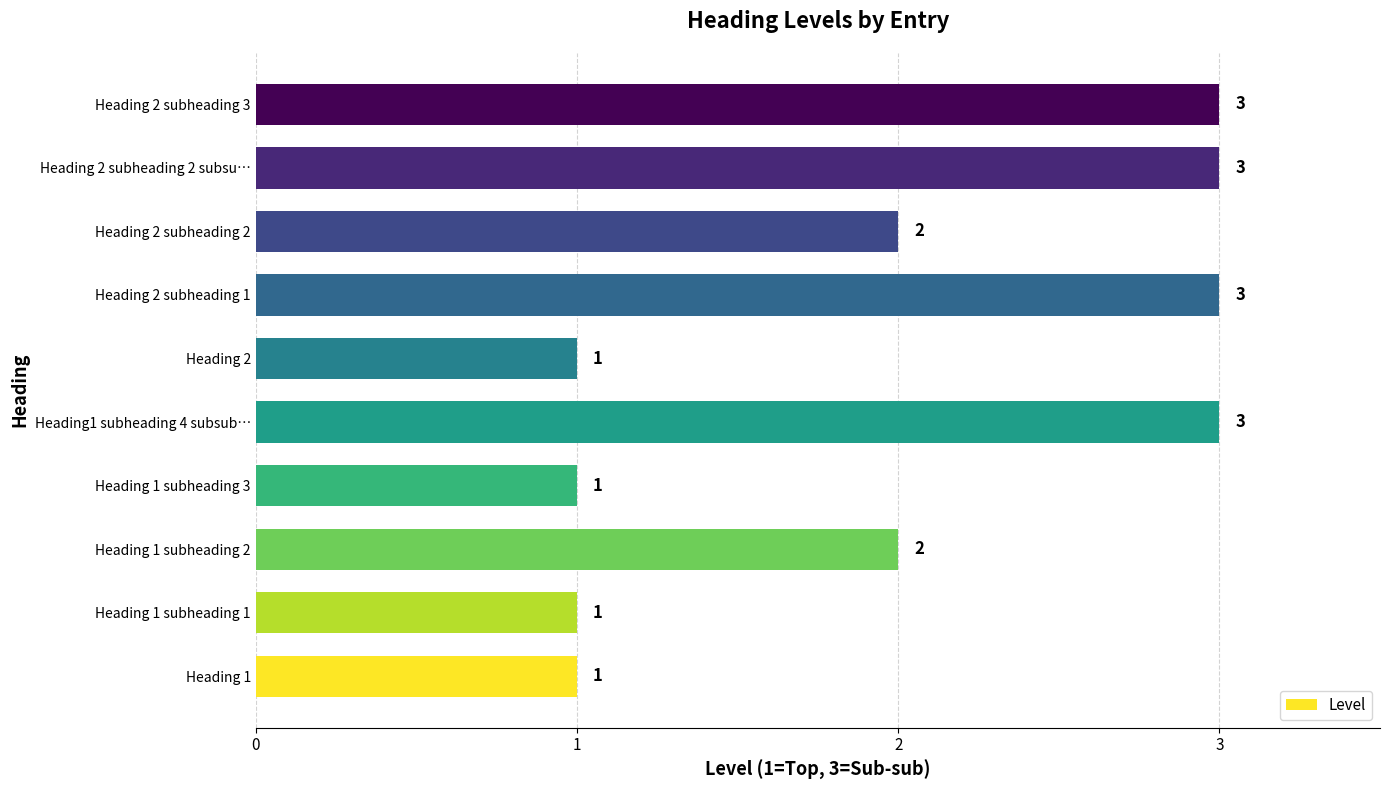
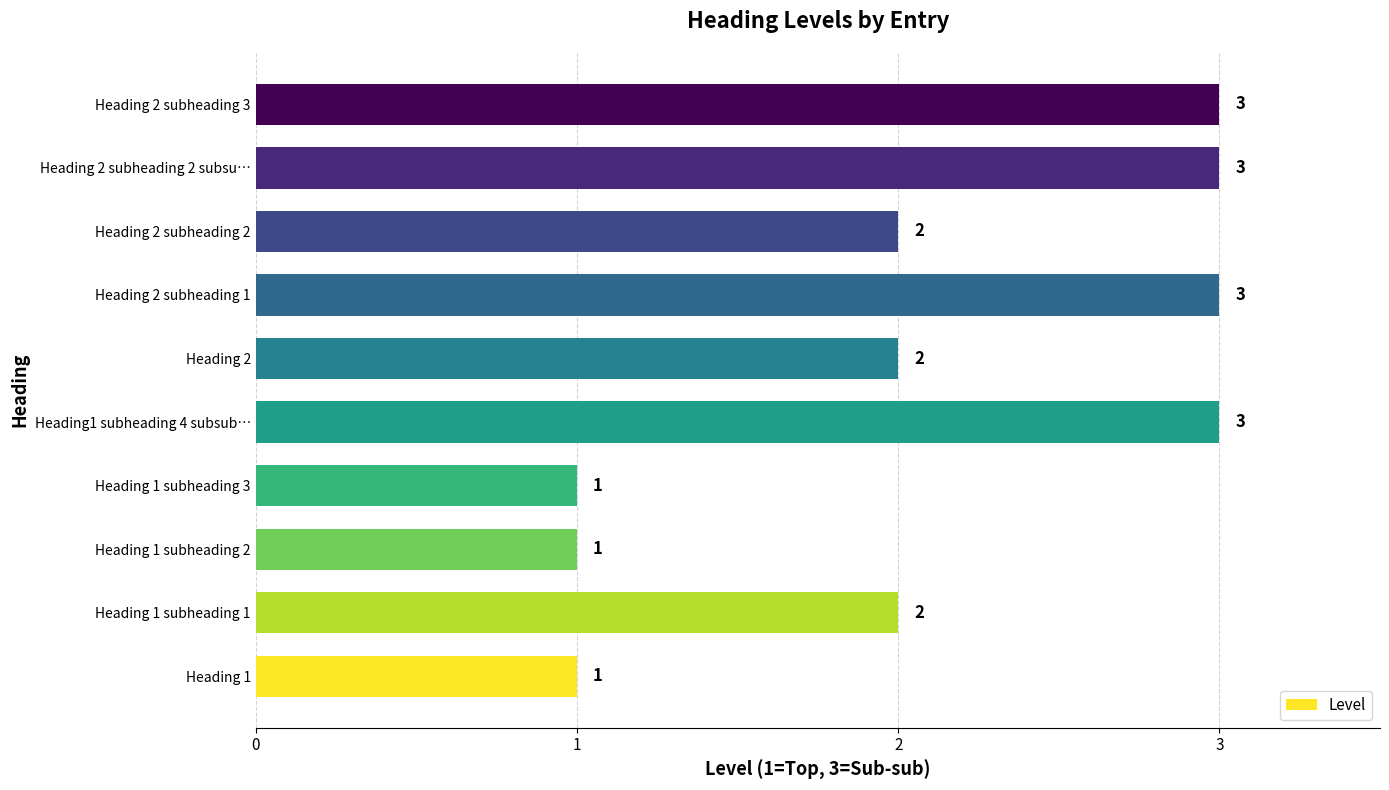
  {
    "Heading 2 subheading 3": 3,
    "Heading 2 subheading 2 subsu…": 3,
    "Heading 2 subheading 2": 2,
    "Heading 2 subheading 1": 3,
-   "Heading 2": 1,
+   "Heading 2": 2,
    "Heading1 subheading 4 subsub…": 3,
    "Heading 1 subheading 3": 1,
-   "Heading 1 subheading 2": 2,
-   "Heading 1 subheading 1": 1,
+   "Heading 1 subheading 2": 1,
+   "Heading 1 subheading 1": 2,
    "Heading 1": 1
  }
